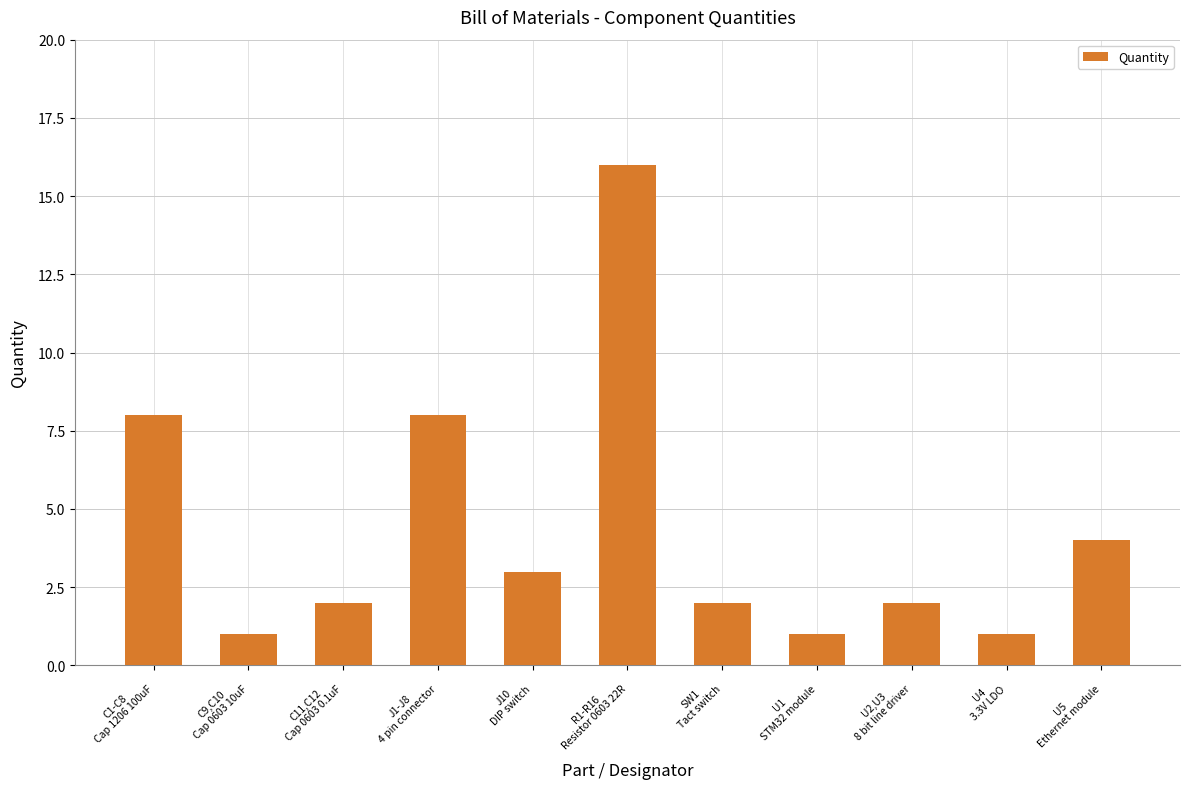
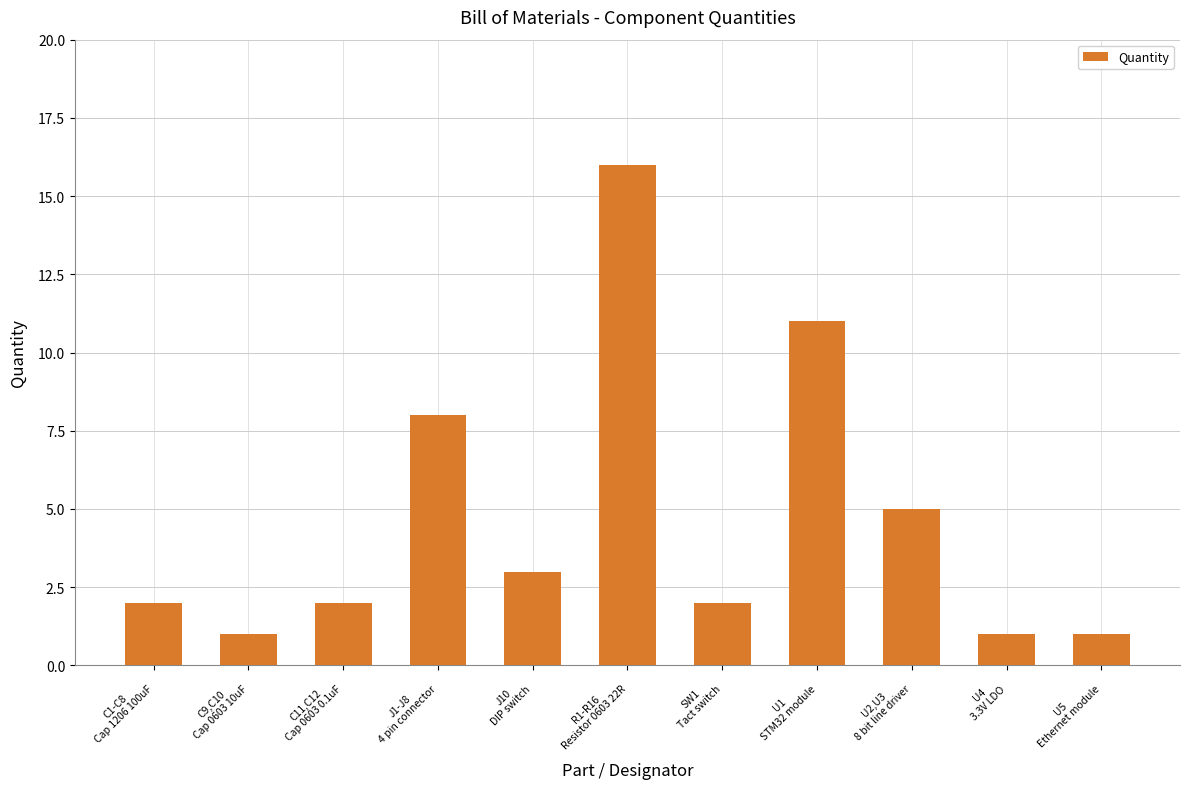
  {
-   "C1-C8 Cap 1206 100uF": 8,
+   "C1-C8 Cap 1206 100uF": 2,
    "C9,C10 Cap 0603 10uF": 1,
    "C11,C12 Cap 0603 0.1uF": 2,
    "J1-J8 4 pin connector": 8,
    "J10 DIP switch": 3,
    "R1-R16 Resistor 0603 22R": 16,
    "SW1 Tact switch": 2,
-   "U1 STM32 module": 1,
-   "U2,U3 8 bit line driver": 2,
+   "U1 STM32 module": 11,
+   "U2,U3 8 bit line driver": 5,
    "U4 3.3V LDO": 1,
-   "U5 Ethernet module": 4
+   "U5 Ethernet module": 1
  }
